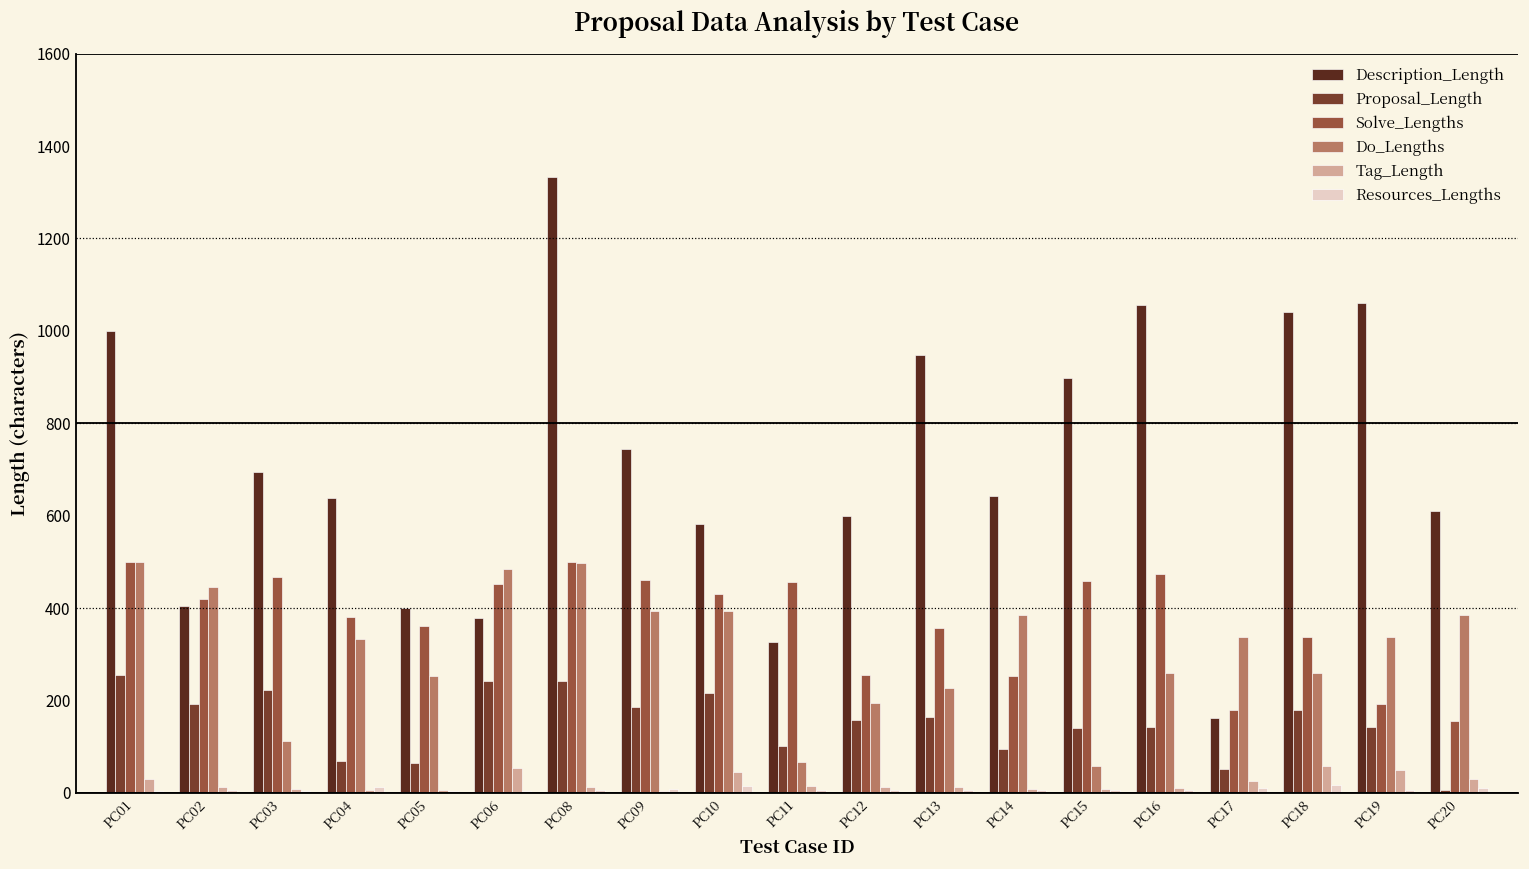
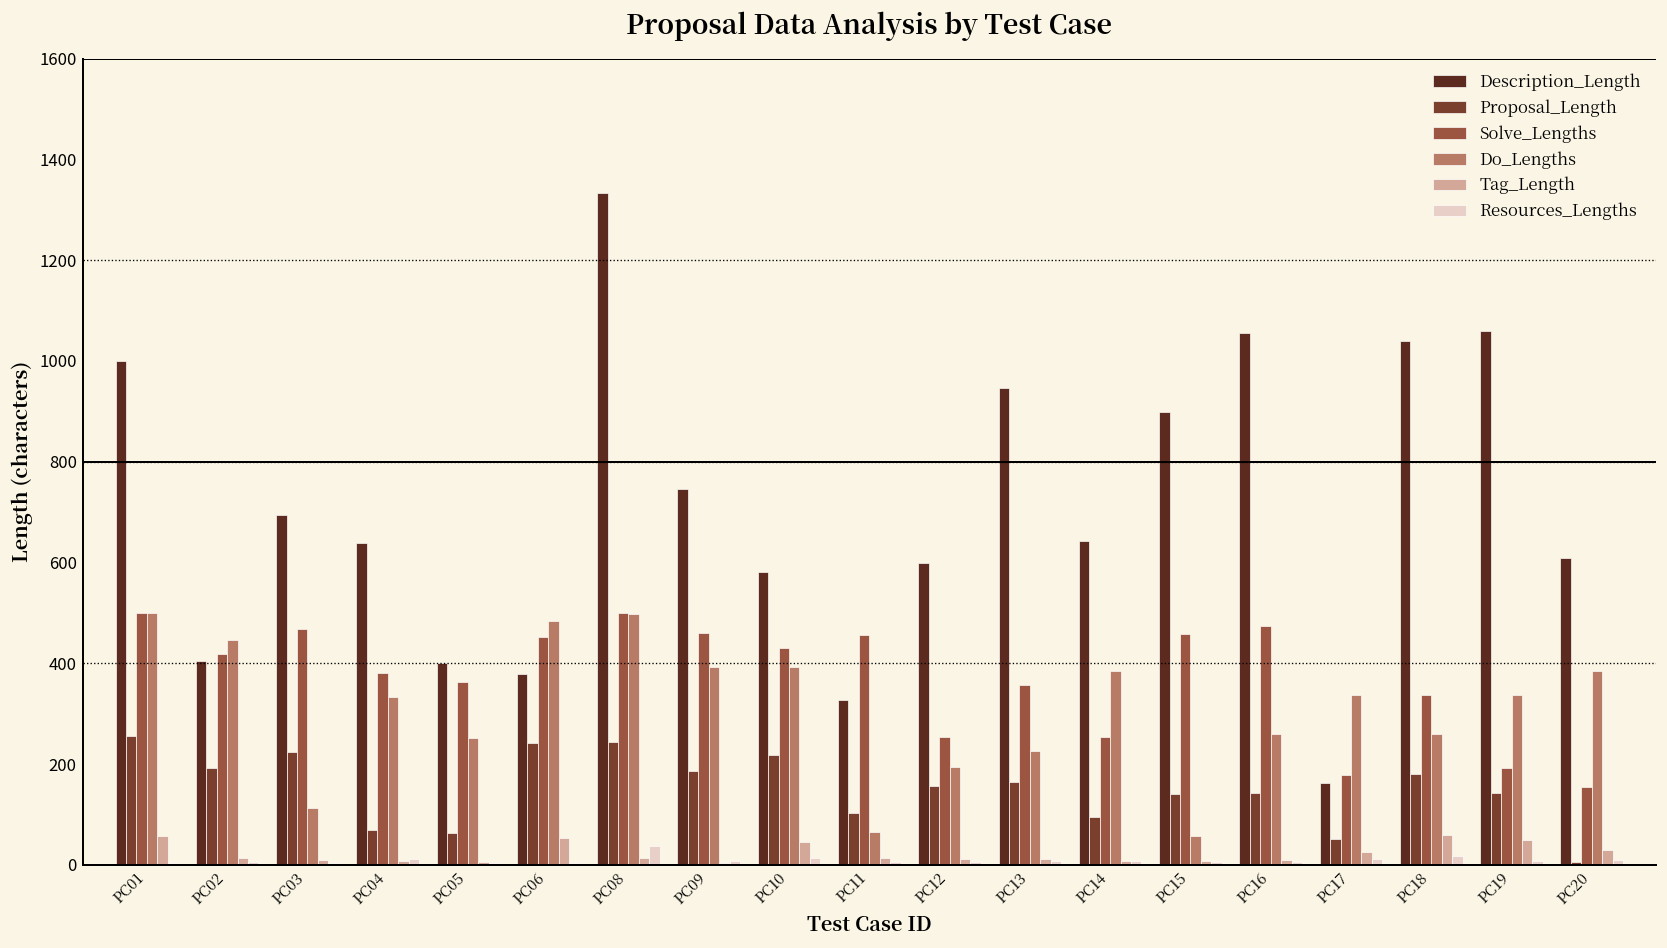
  {
    "Tag_Length": {
-     "PC01": 30,
+     "PC01": 60,
      "PC02": 10,
      "PC03": 10,
      "PC04": 10,
      "PC05": 10,
      "PC06": 50,
      "PC08": 10,
      "PC10": 50,
      "PC11": 10,
      "PC12": 10,
      "PC13": 10,
      "PC14": 10,
      "PC15": 10,
      "PC16": 10,
      "PC17": 30,
      "PC18": 60,
      "PC19": 50,
      "PC20": 30
    },
    "Resources_Lengths": {
      "PC04": 10,
-     "PC08": 10,
+     "PC08": 40,
      "PC09": 10,
      "PC10": 10,
      "PC11": 10,
      "PC12": 10,
      "PC13": 10,
      "PC14": 10,
      "PC15": 10,
      "PC17": 10,
      "PC18": 20,
      "PC19": 10,
      "PC20": 10
    }
  }
